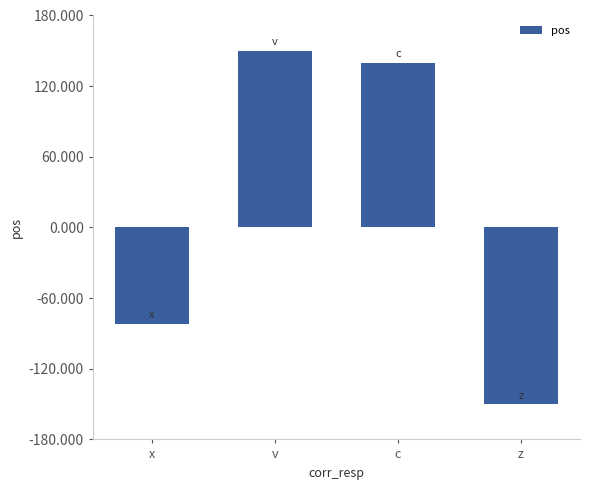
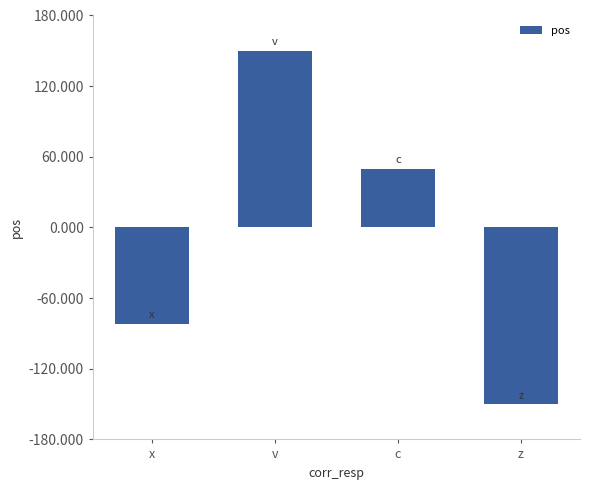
  {
    "x": -82,
    "v": 150,
-   "c": 140,
+   "c": 50,
    "z": -150
  }
